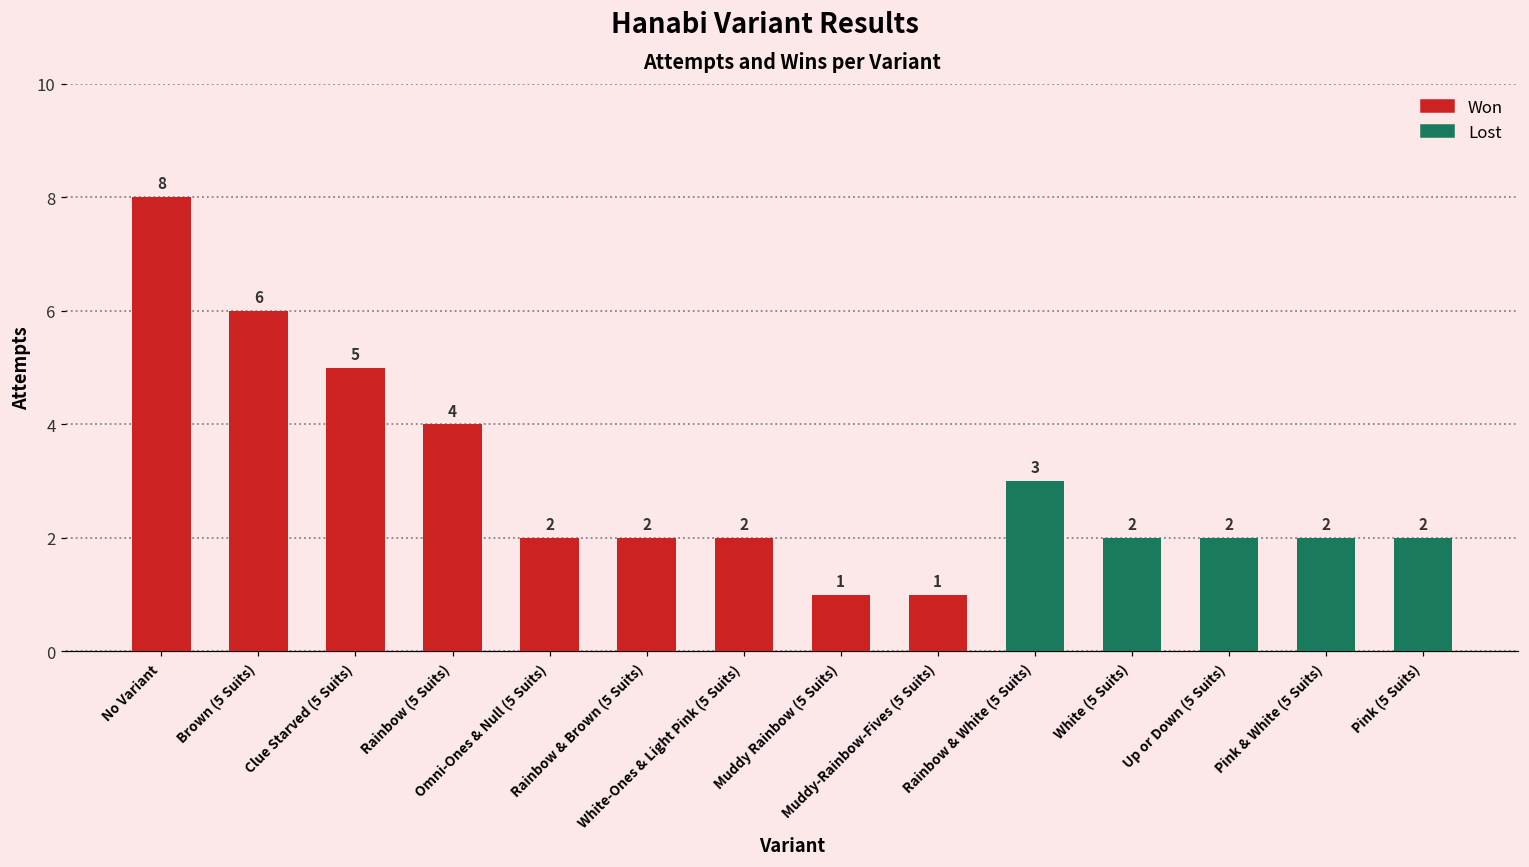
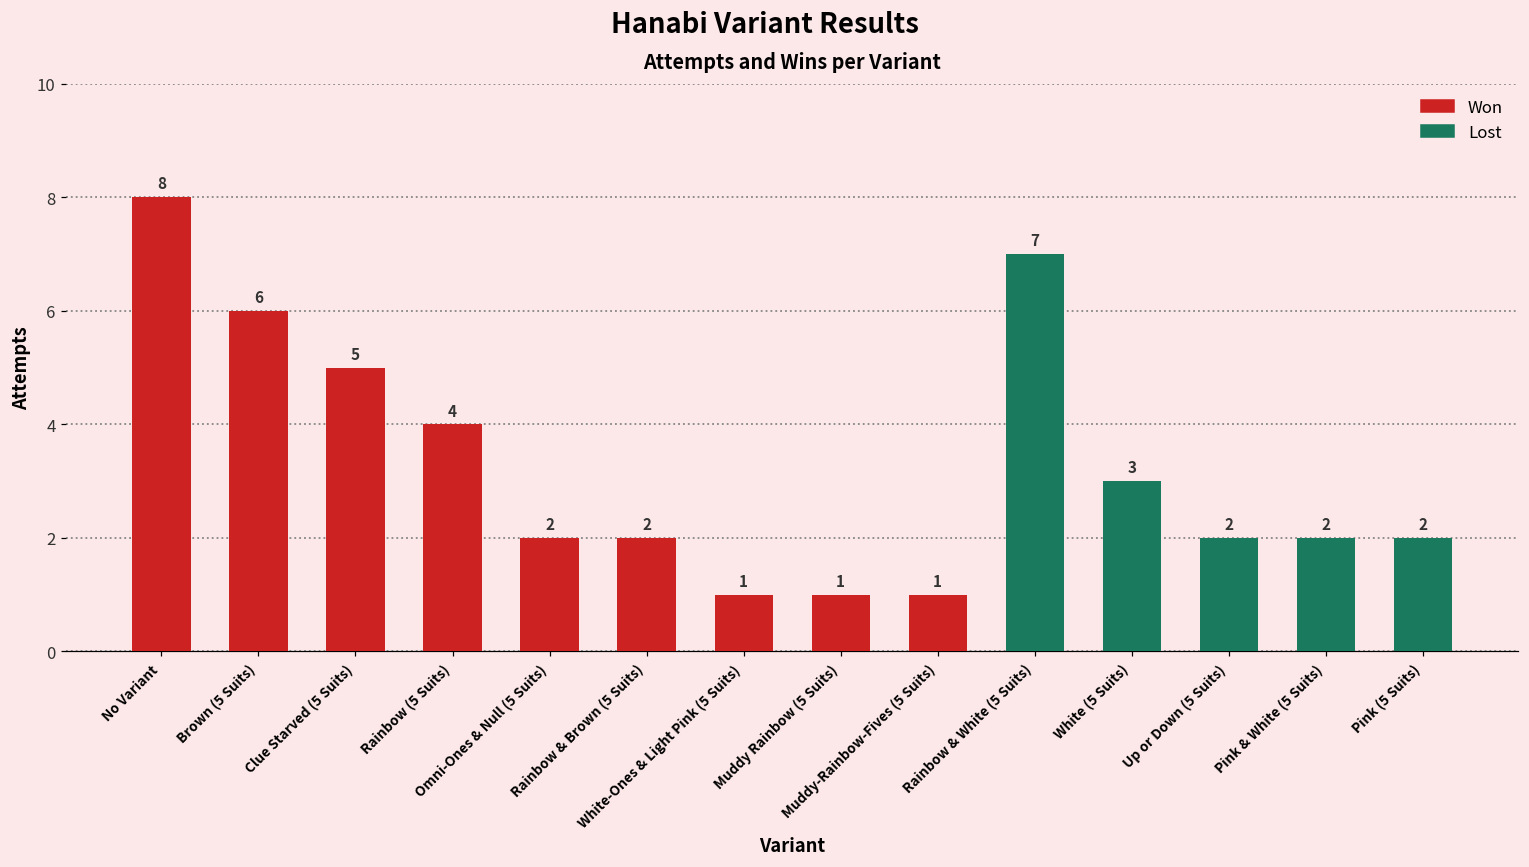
  {
    "No Variant": 8,
    "Brown (5 Suits)": 6,
    "Clue Starved (5 Suits)": 5,
    "Rainbow (5 Suits)": 4,
    "Omni-Ones & Null (5 Suits)": 2,
    "Rainbow & Brown (5 Suits)": 2,
-   "White-Ones & Light Pink (5 Suits)": 2,
+   "White-Ones & Light Pink (5 Suits)": 1,
    "Muddy Rainbow (5 Suits)": 1,
    "Muddy-Rainbow-Fives (5 Suits)": 1,
-   "Rainbow & White (5 Suits)": 3,
-   "White (5 Suits)": 2,
+   "Rainbow & White (5 Suits)": 7,
+   "White (5 Suits)": 3,
    "Up or Down (5 Suits)": 2,
    "Pink & White (5 Suits)": 2,
    "Pink (5 Suits)": 2
  }
